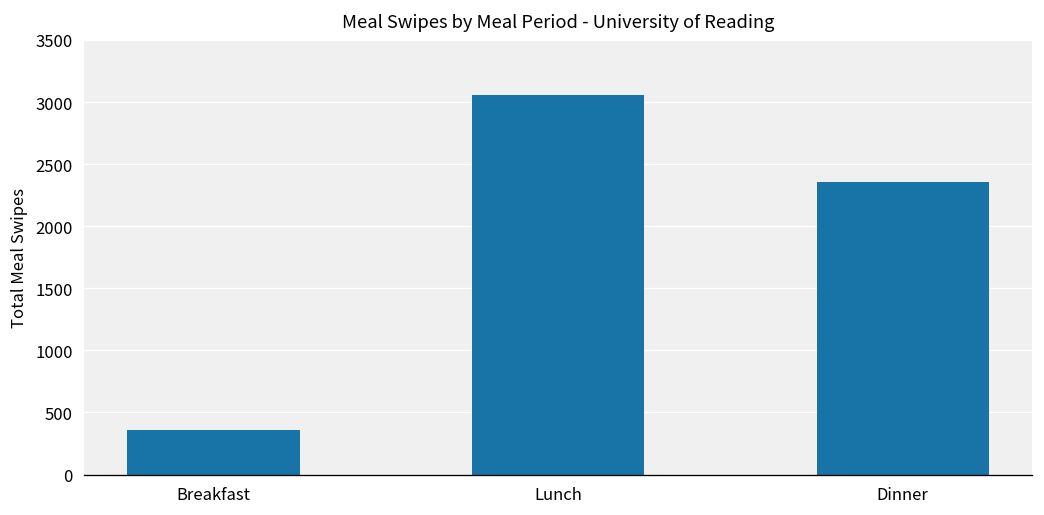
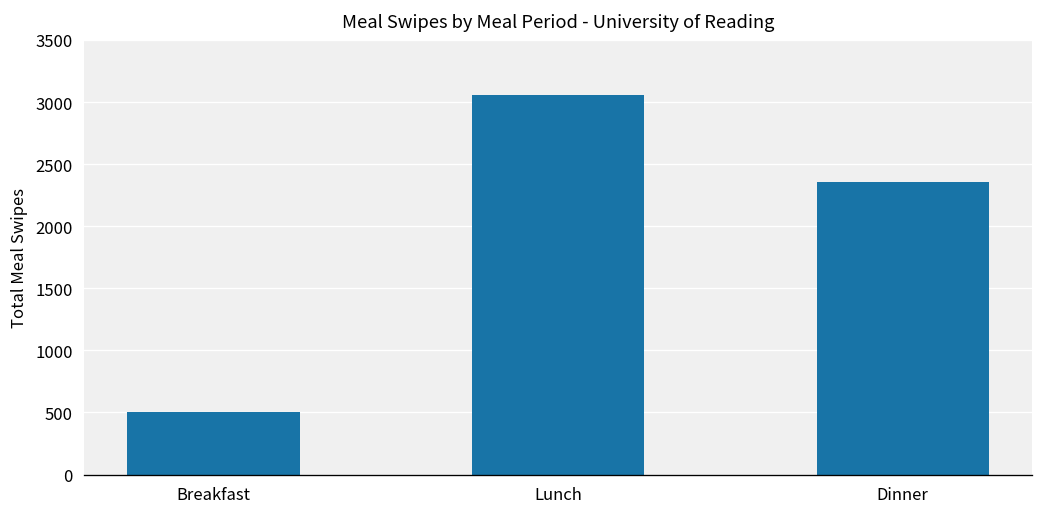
  {
-   "Breakfast": 360,
+   "Breakfast": 510,
    "Lunch": 3060,
    "Dinner": 2350
  }
